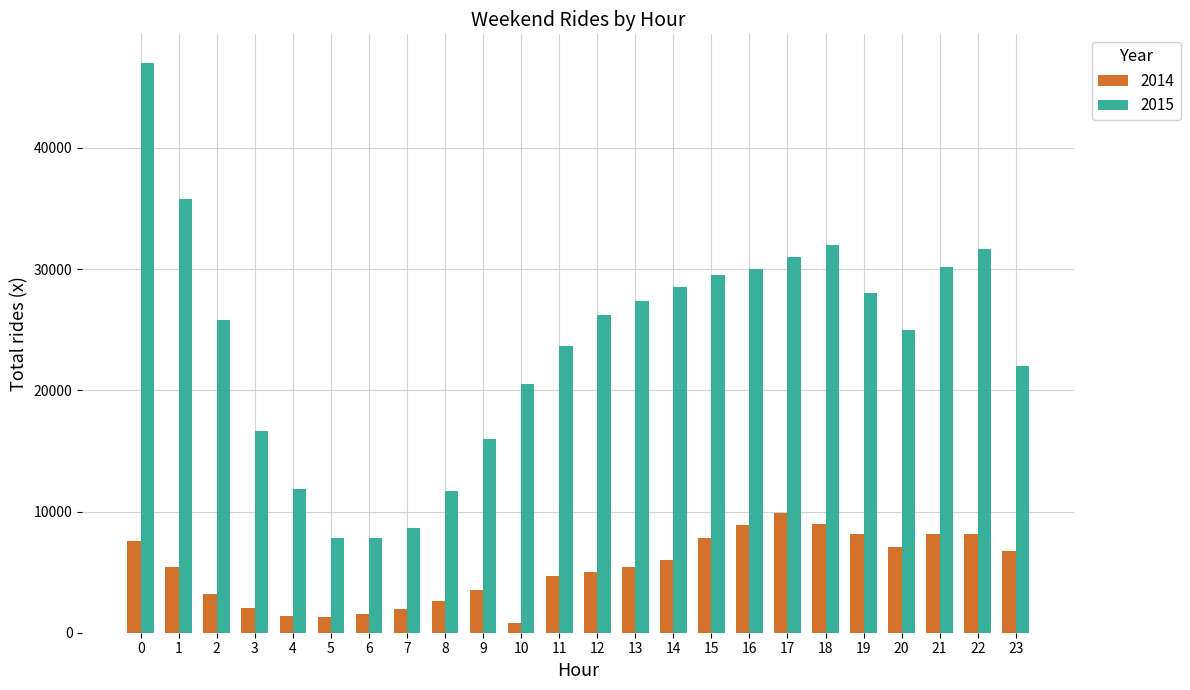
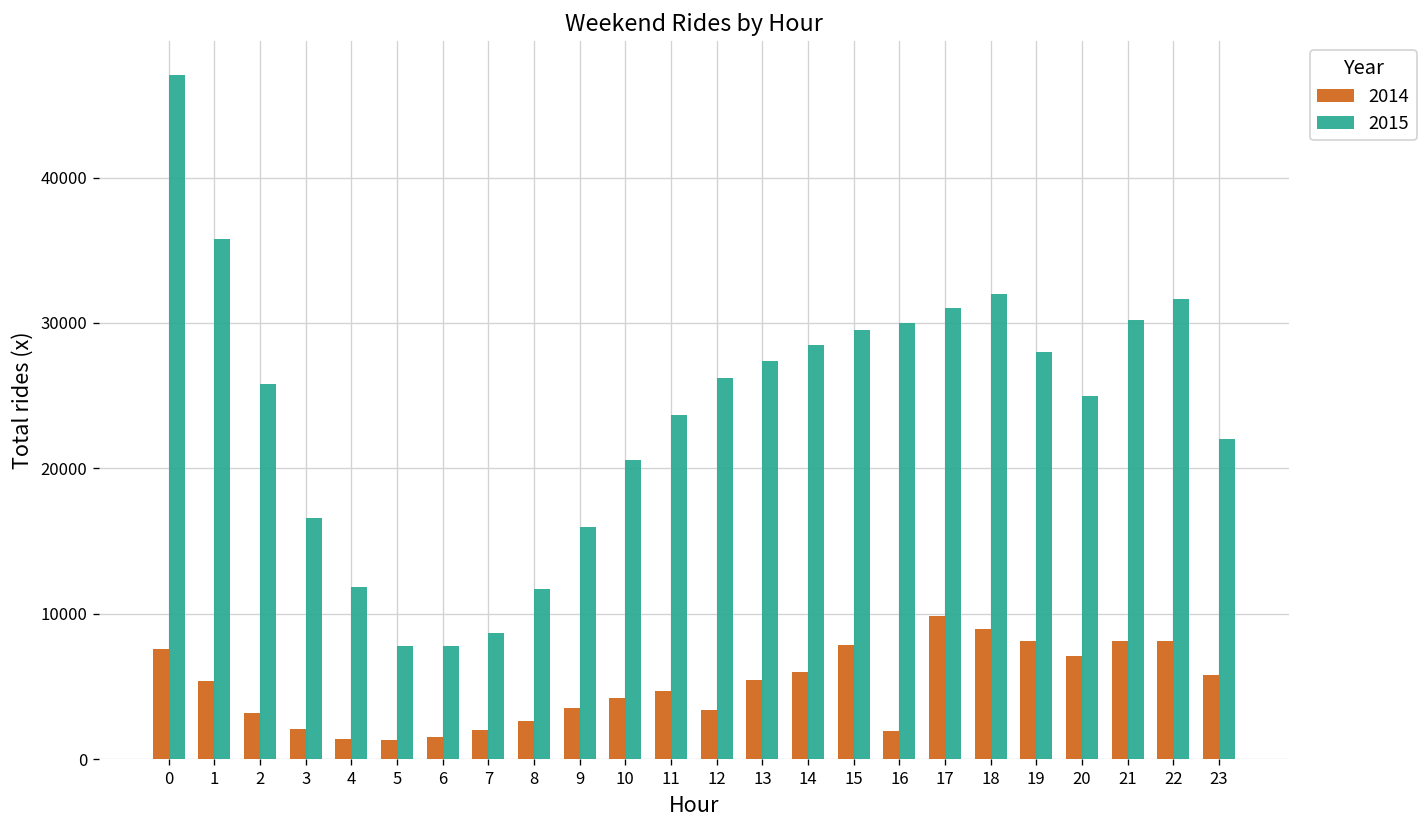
  {
    "2014": {
      "0": 7600,
      "1": 5400,
      "2": 3200,
      "3": 2100,
      "4": 1400,
      "5": 1300,
      "6": 1500,
      "7": 2000,
      "8": 2600,
      "9": 3500,
-     "10": 800,
+     "10": 4200,
      "11": 4700,
-     "12": 5000,
+     "12": 3400,
      "13": 5400,
      "14": 6000,
      "15": 7900,
-     "16": 8900,
+     "16": 1900,
      "17": 9900,
      "18": 9000,
      "19": 8100,
      "20": 7100,
      "21": 8100,
      "22": 8100,
-     "23": 6700
+     "23": 5800
    },
    "2015": {
      "0": 47000,
      "1": 35800,
      "2": 25800,
      "3": 16600,
      "4": 11800,
      "5": 7800,
      "6": 7800,
      "7": 8700,
      "8": 11700,
      "9": 16000,
      "10": 20600,
      "11": 23700,
      "12": 26200,
      "13": 27400,
      "14": 28500,
      "15": 29500,
      "16": 30000,
      "17": 31000,
      "18": 32000,
      "19": 28000,
      "20": 25000,
      "21": 30200,
      "22": 31700,
      "23": 22000
    }
  }
